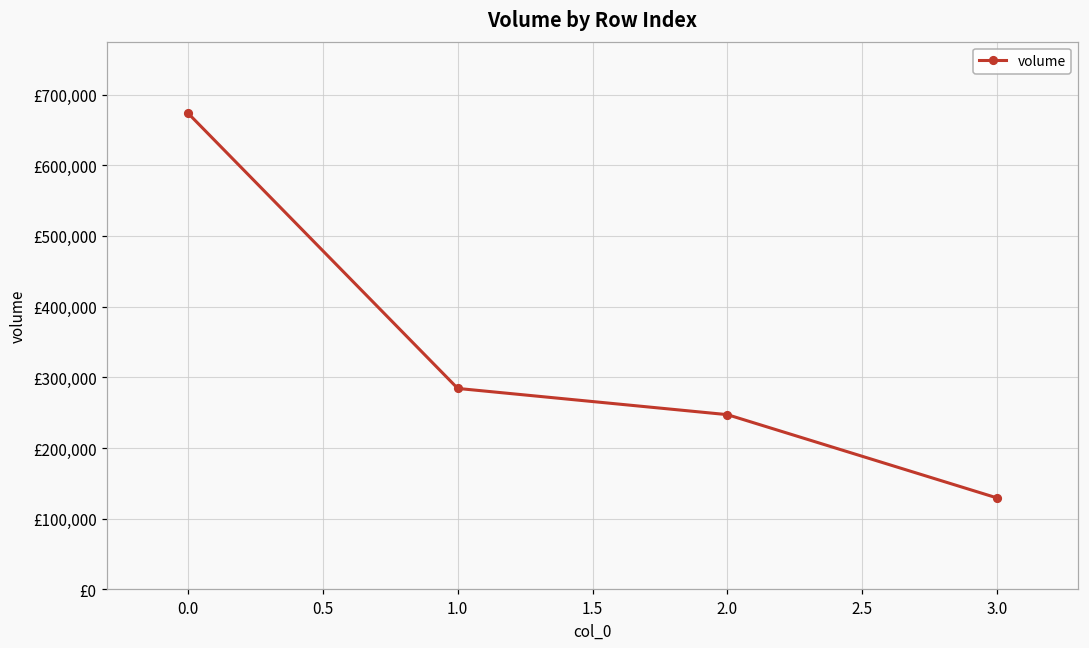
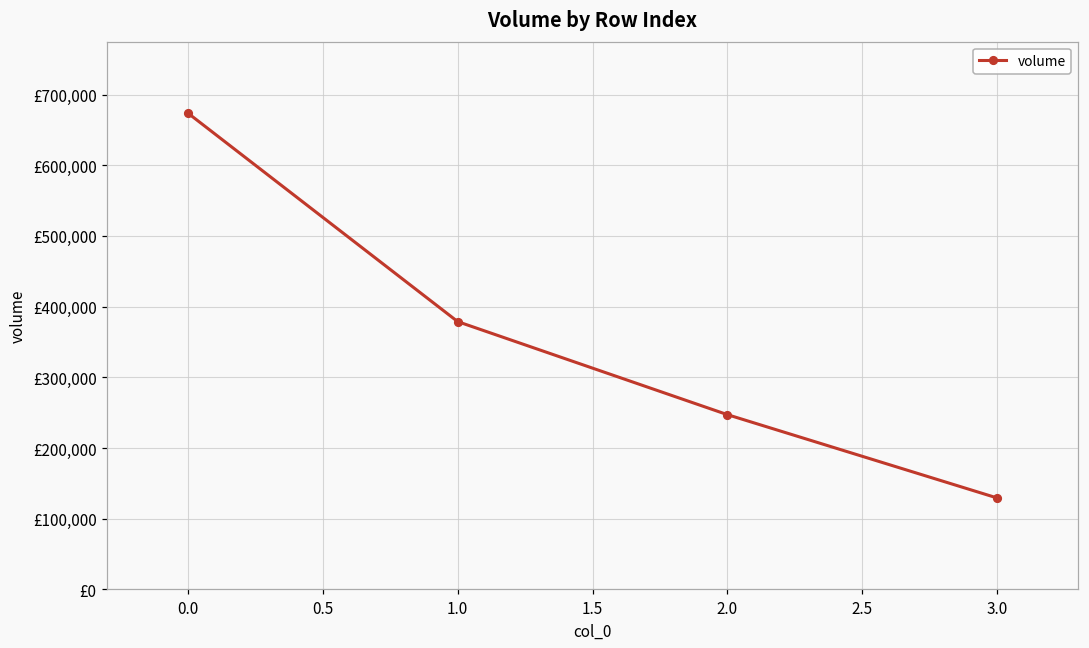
  {
    "0.0": "£670,000",
-   "1.0": "£280,000",
+   "1.0": "£380,000",
    "2.0": "£250,000",
    "3.0": "£130,000"
  }
